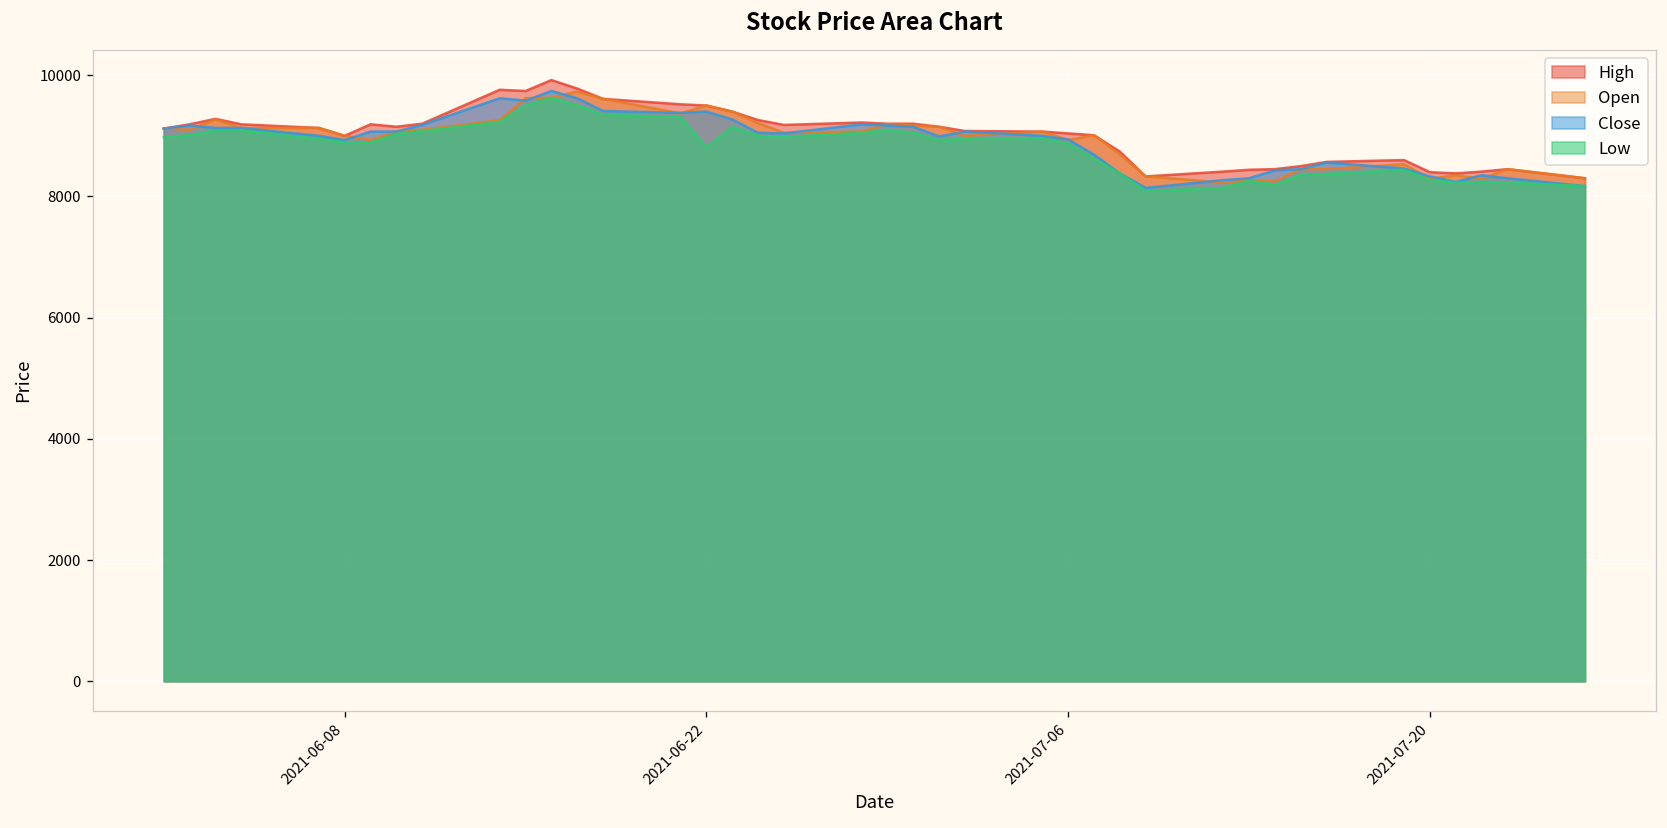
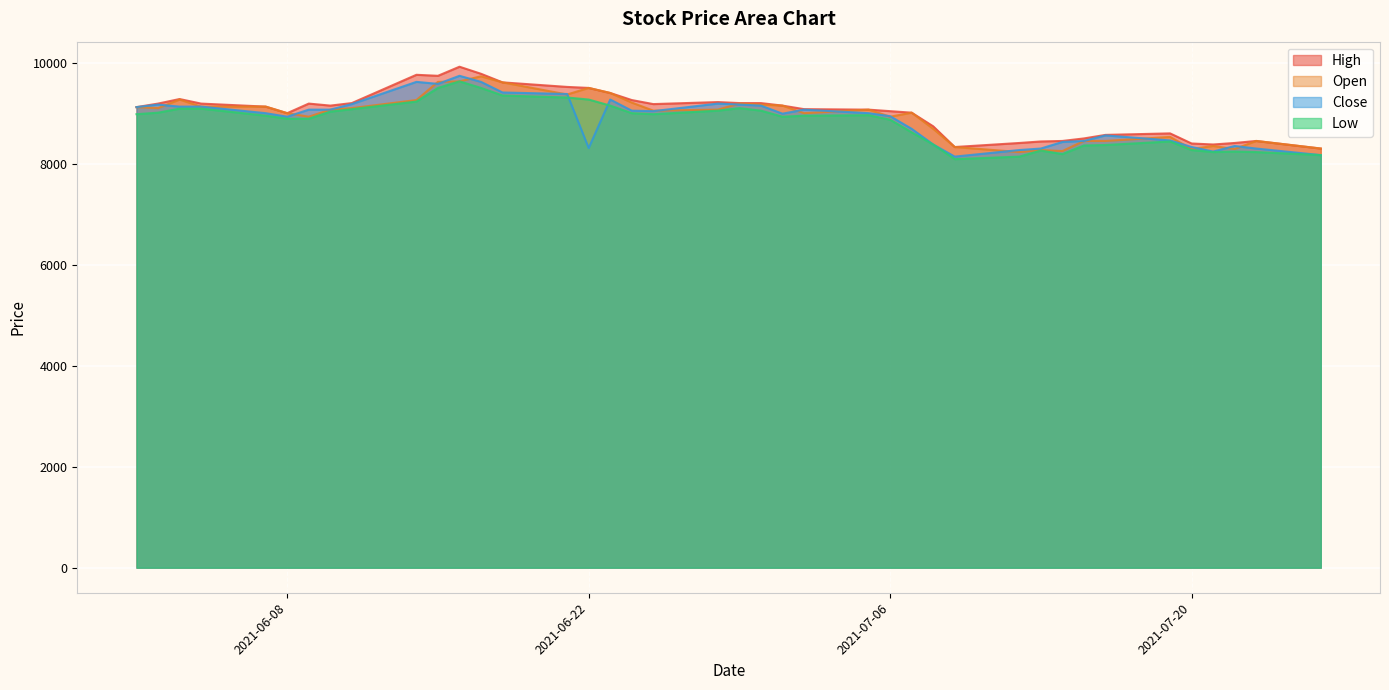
  {
    "Close": {
-     "2021-06-22": 9400
+     "2021-06-22": 8300
    },
    "Low": {
-     "2021-06-22": 8800,
+     "2021-06-22": 9300,
      "2021-07-06": 8900
    }
  }
